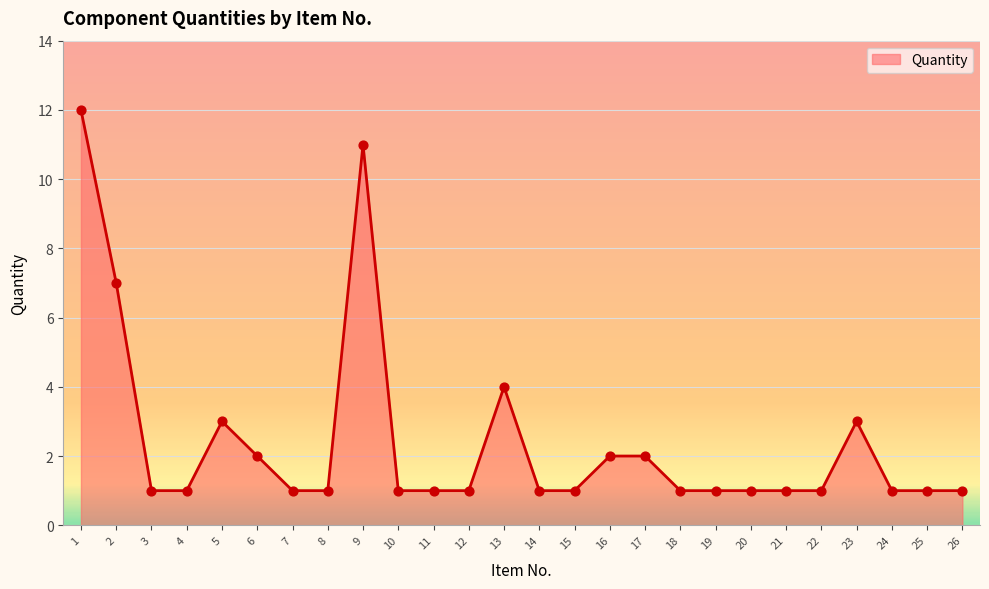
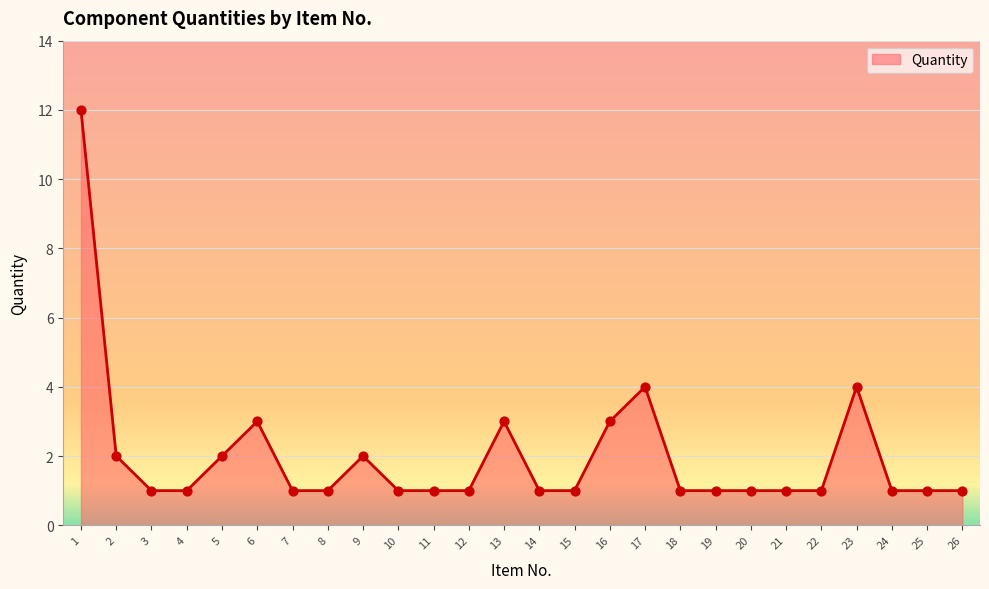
  {
    "1": 12,
-   "2": 7,
+   "2": 2,
    "3": 1,
    "4": 1,
-   "5": 3,
-   "6": 2,
+   "5": 2,
+   "6": 3,
    "7": 1,
    "8": 1,
-   "9": 11,
+   "9": 2,
    "10": 1,
    "11": 1,
    "12": 1,
-   "13": 4,
+   "13": 3,
    "14": 1,
    "15": 1,
-   "16": 2,
-   "17": 2,
+   "16": 3,
+   "17": 4,
    "18": 1,
    "19": 1,
    "20": 1,
    "21": 1,
    "22": 1,
-   "23": 3,
+   "23": 4,
    "24": 1,
    "25": 1,
    "26": 1
  }
